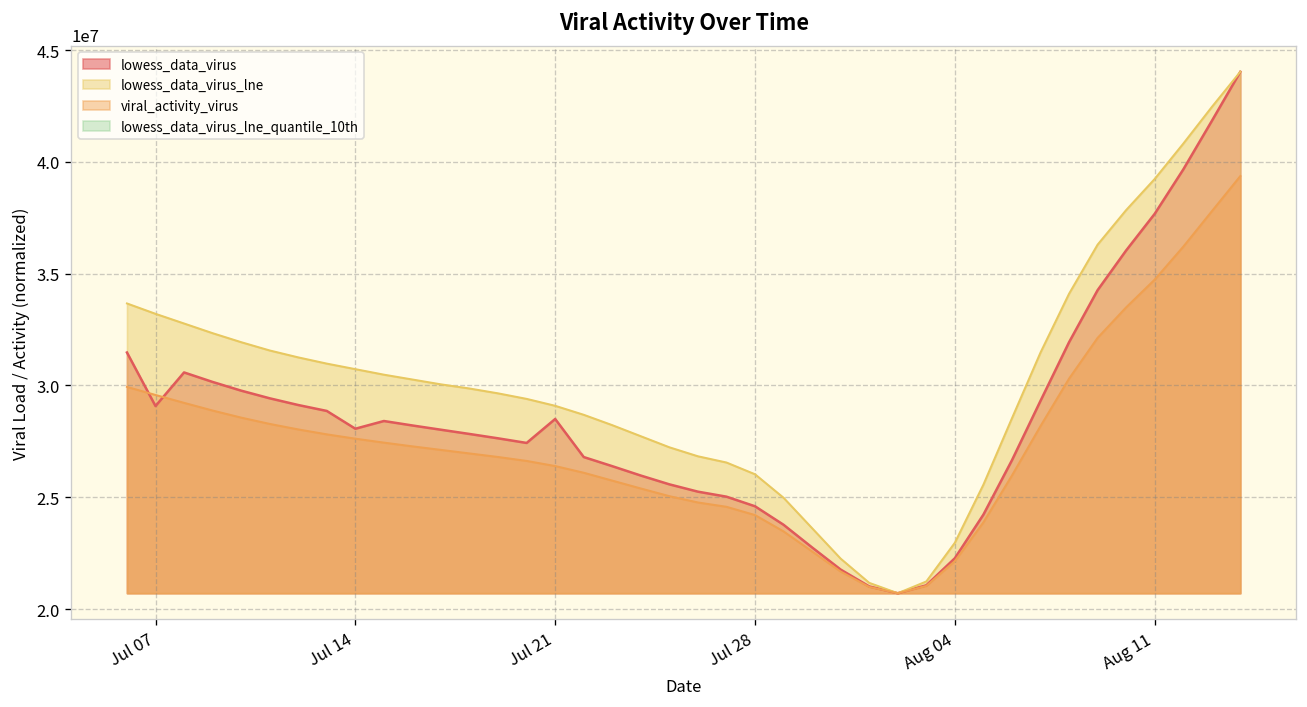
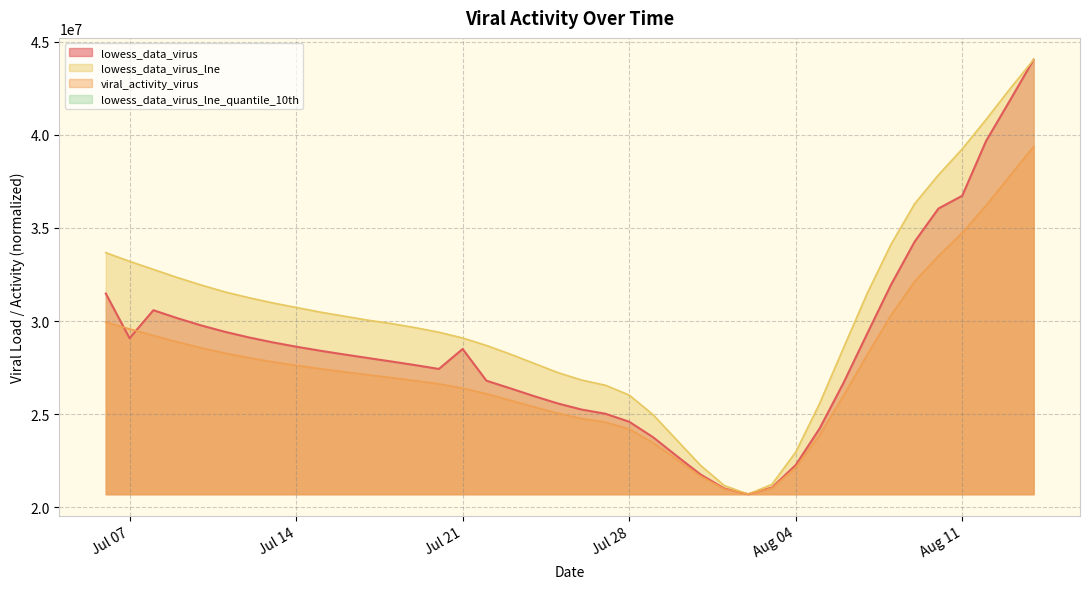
  {
    "lowess_data_virus": {
      "Jul 07": 29100000,
-     "Jul 14": 28100000,
+     "Jul 14": 28600000,
      "Jul 21": 28500000,
      "Jul 28": 24600000,
-     "Aug 11": 37700000
+     "Aug 11": 36700000
    }
  }
